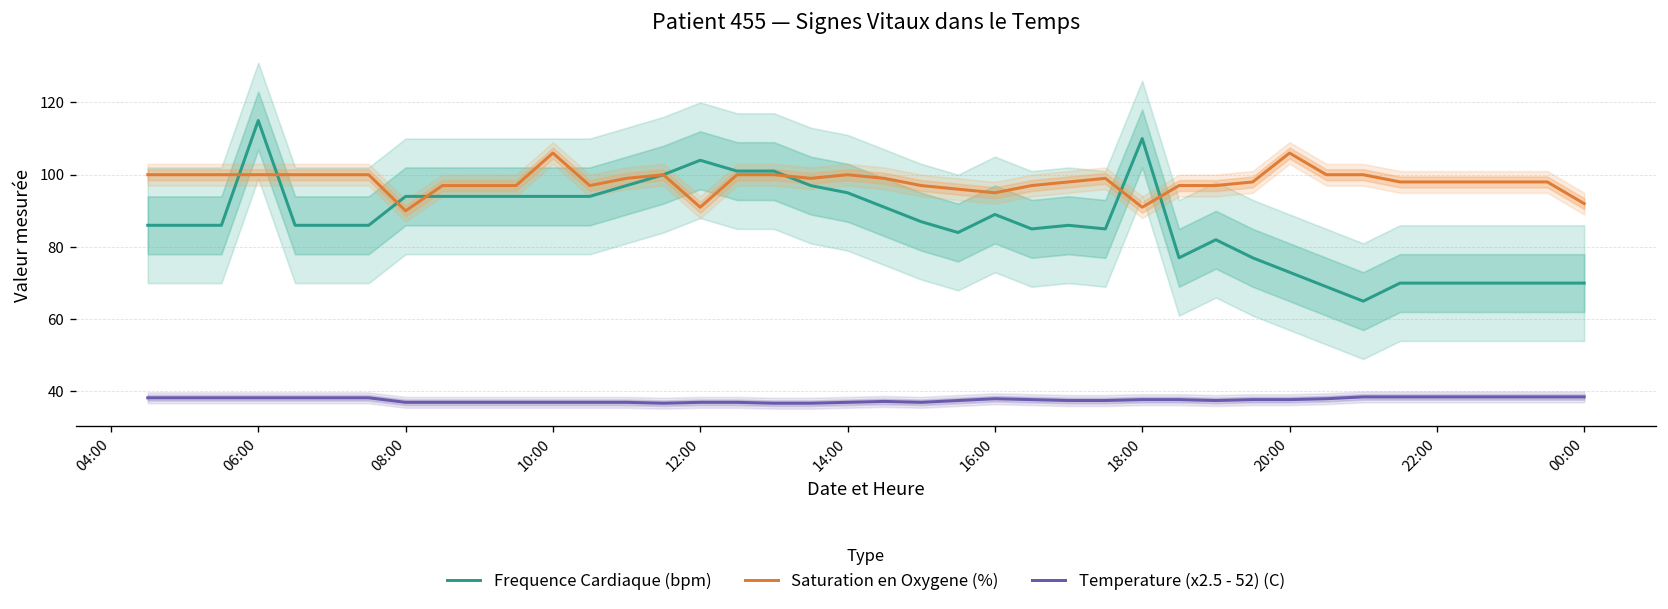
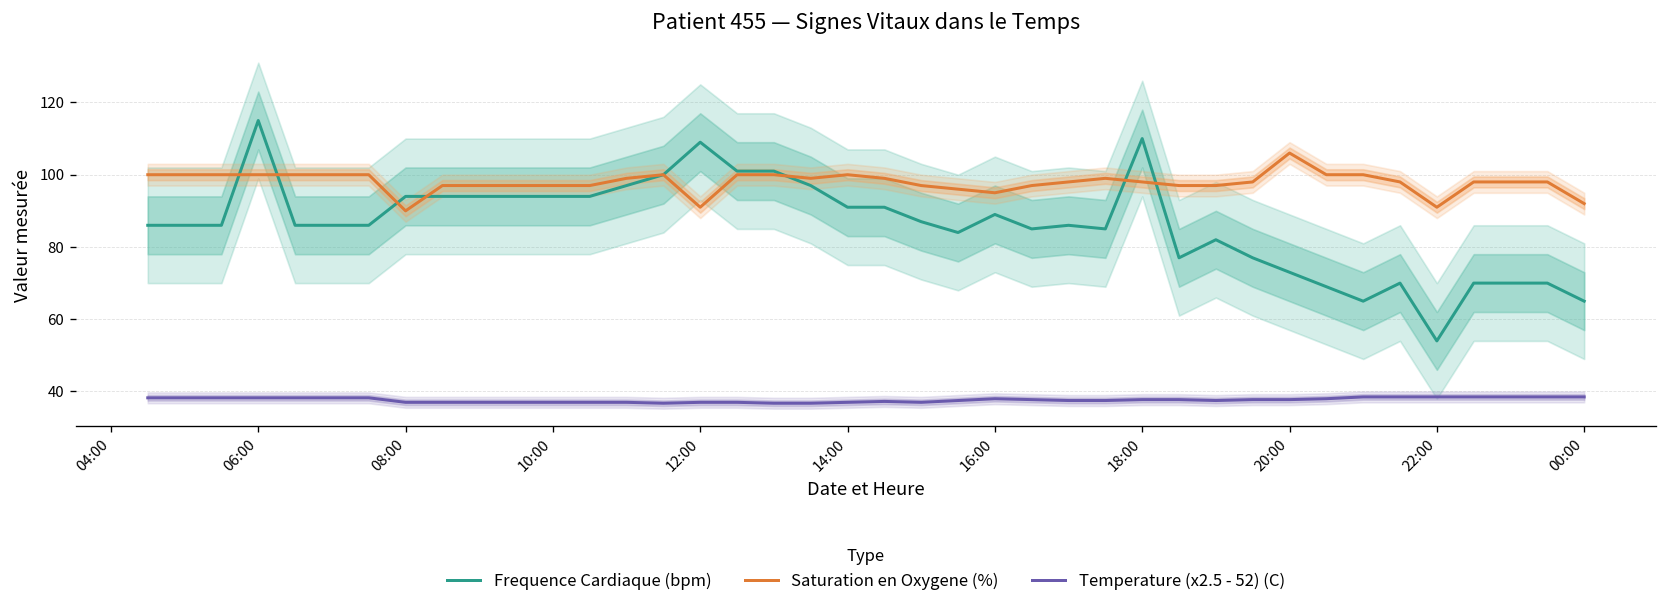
  {
    "Frequence Cardiaque (bpm)": {
      "06:00": 115,
      "08:00": 94,
      "10:00": 94,
-     "12:00": 104,
-     "14:00": 95,
+     "12:00": 109,
+     "14:00": 91,
      "16:00": 89,
      "18:00": 110,
      "20:00": 73,
-     "22:00": 70,
-     "00:00": 70
+     "22:00": 54,
+     "00:00": 65
    },
    "Saturation en Oxygene (%)": {
      "06:00": 100,
      "08:00": 90,
-     "10:00": 106,
+     "10:00": 97,
      "12:00": 91,
      "14:00": 100,
      "16:00": 95,
-     "18:00": 91,
+     "18:00": 98,
      "20:00": 106,
-     "22:00": 98,
+     "22:00": 91,
      "00:00": 92
    }
  }
